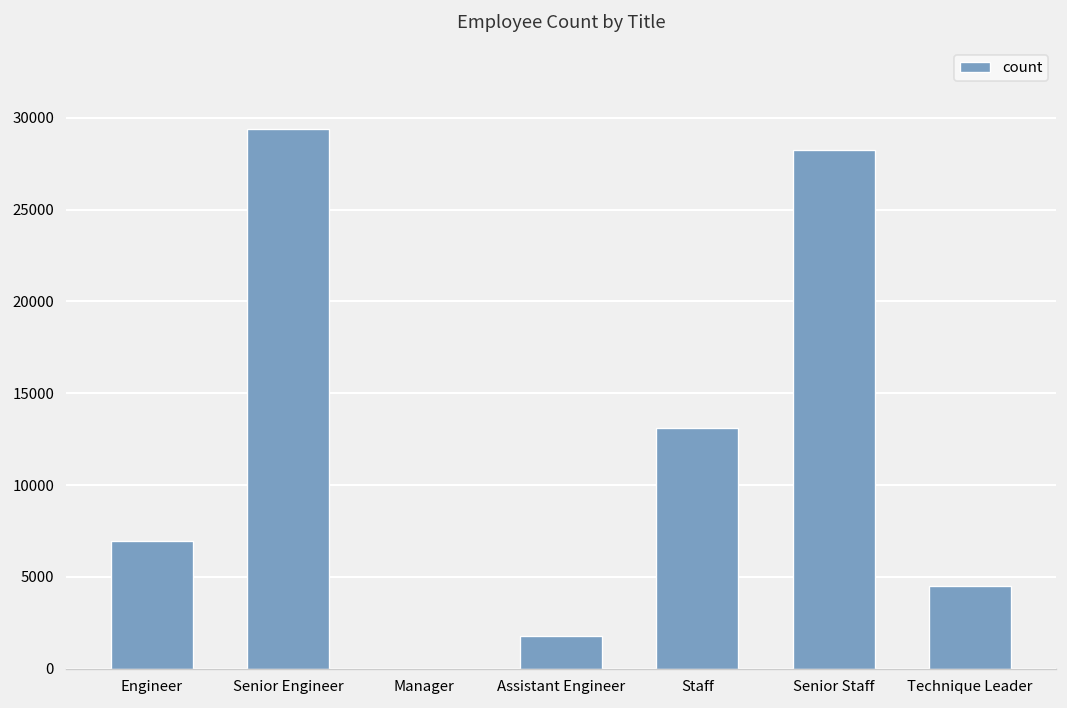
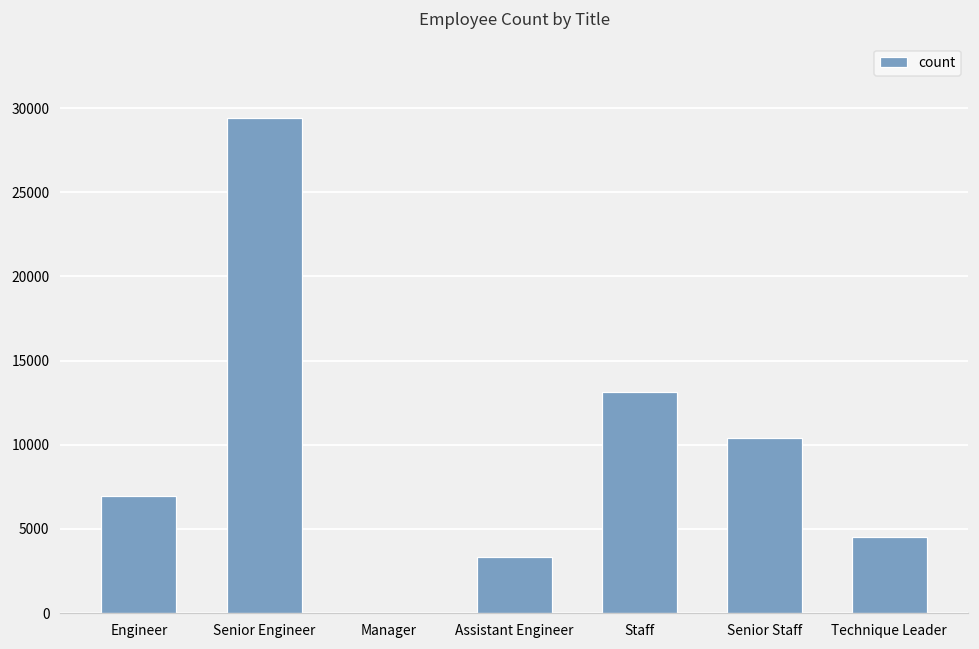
  {
    "Engineer": 7000,
    "Senior Engineer": 29400,
-   "Assistant Engineer": 1800,
+   "Assistant Engineer": 3300,
    "Staff": 13100,
-   "Senior Staff": 28300,
+   "Senior Staff": 10400,
    "Technique Leader": 4500
  }
